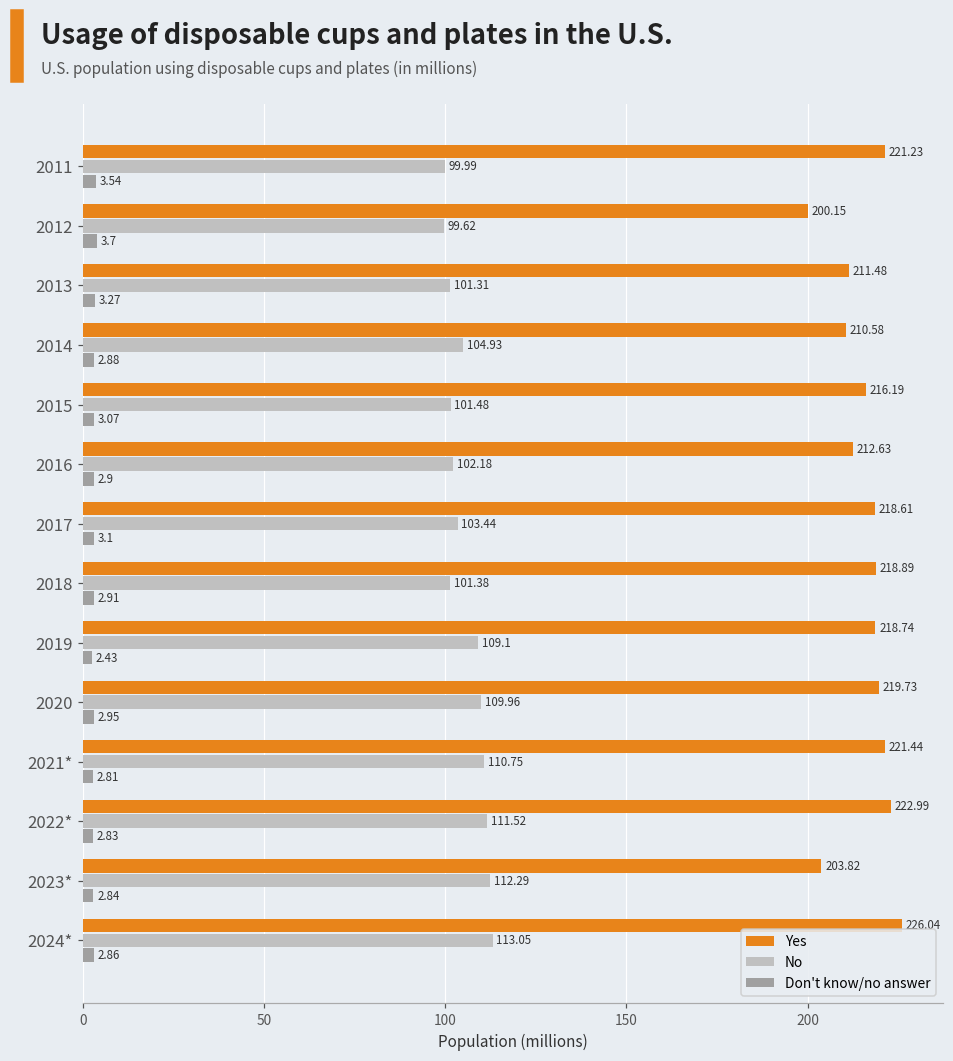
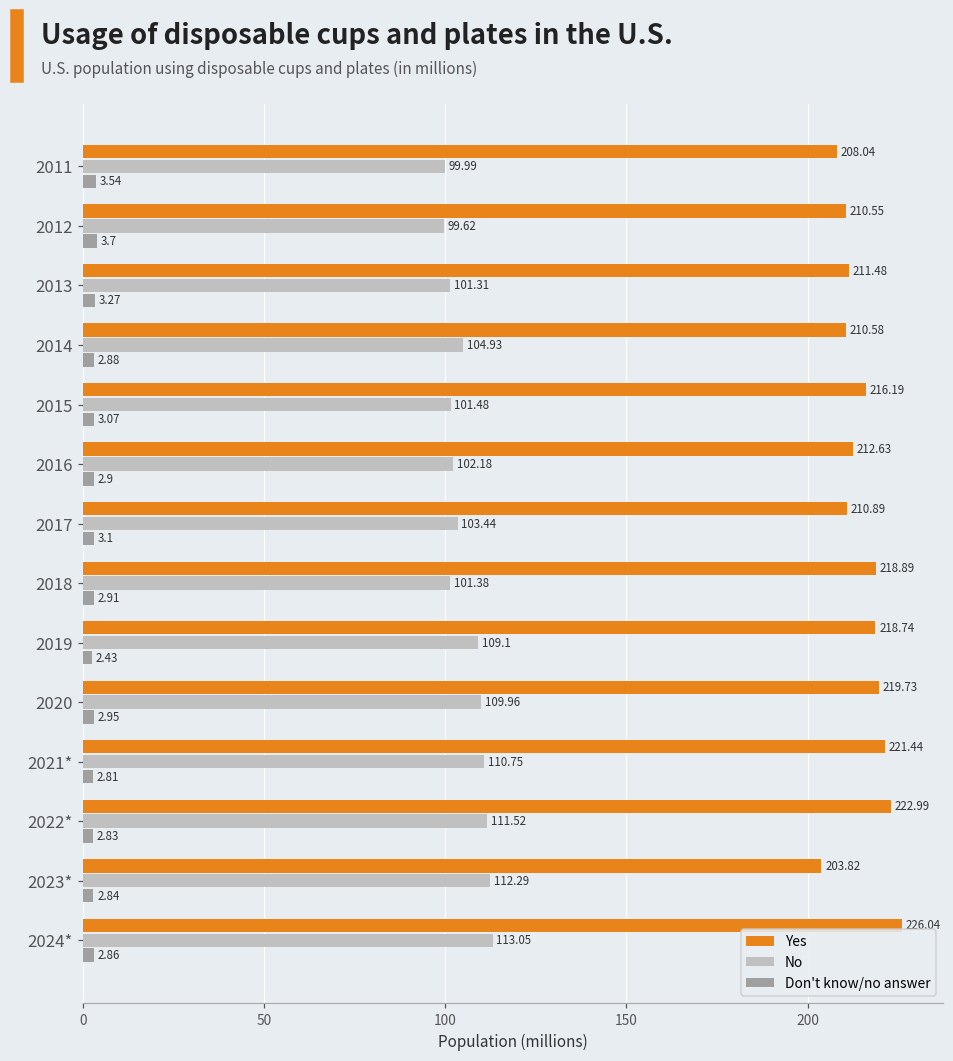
  {
    "Yes": {
-     "2011": 221.23,
-     "2012": 200.15,
+     "2011": 208.04,
+     "2012": 210.55,
      "2013": 211.48,
      "2014": 210.58,
      "2015": 216.19,
      "2016": 212.63,
-     "2017": 218.61,
+     "2017": 210.89,
      "2018": 218.89,
      "2019": 218.74,
      "2020": 219.73,
      "2021*": 221.44,
      "2022*": 222.99,
      "2023*": 203.82
    }
  }
